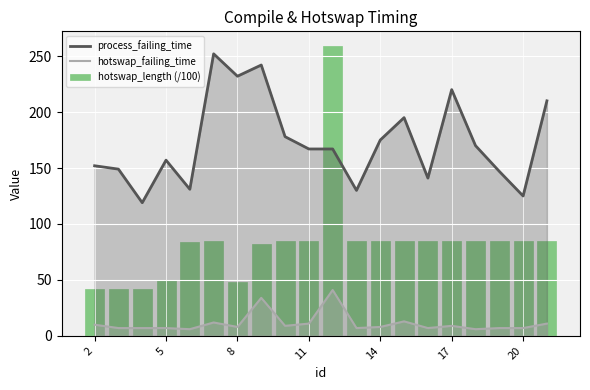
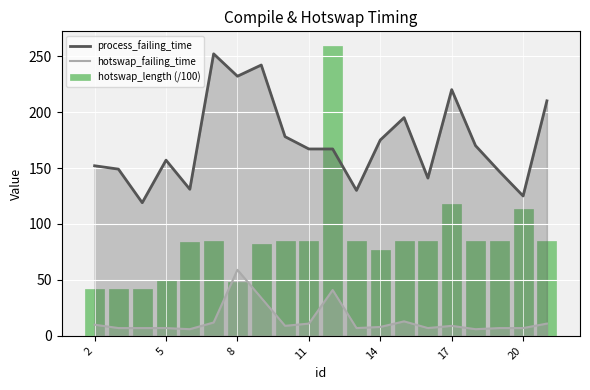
  {
    "process_failing_time": {
      "2": 152,
      "5": 157,
      "8": 232,
      "11": 167,
      "14": 175,
      "17": 220,
      "20": 125
    },
    "hotswap_length (/100)": {
      "2": 42,
      "5": 50,
      "8": 48,
      "11": 85,
-     "14": 85,
-     "17": 85,
-     "20": 85
+     "14": 77,
+     "17": 118,
+     "20": 113
    },
    "hotswap_failing_time": {
      "2": 10,
      "5": 7,
-     "8": 8,
+     "8": 59,
      "11": 11,
      "14": 8,
      "17": 9,
      "20": 7
    }
  }
